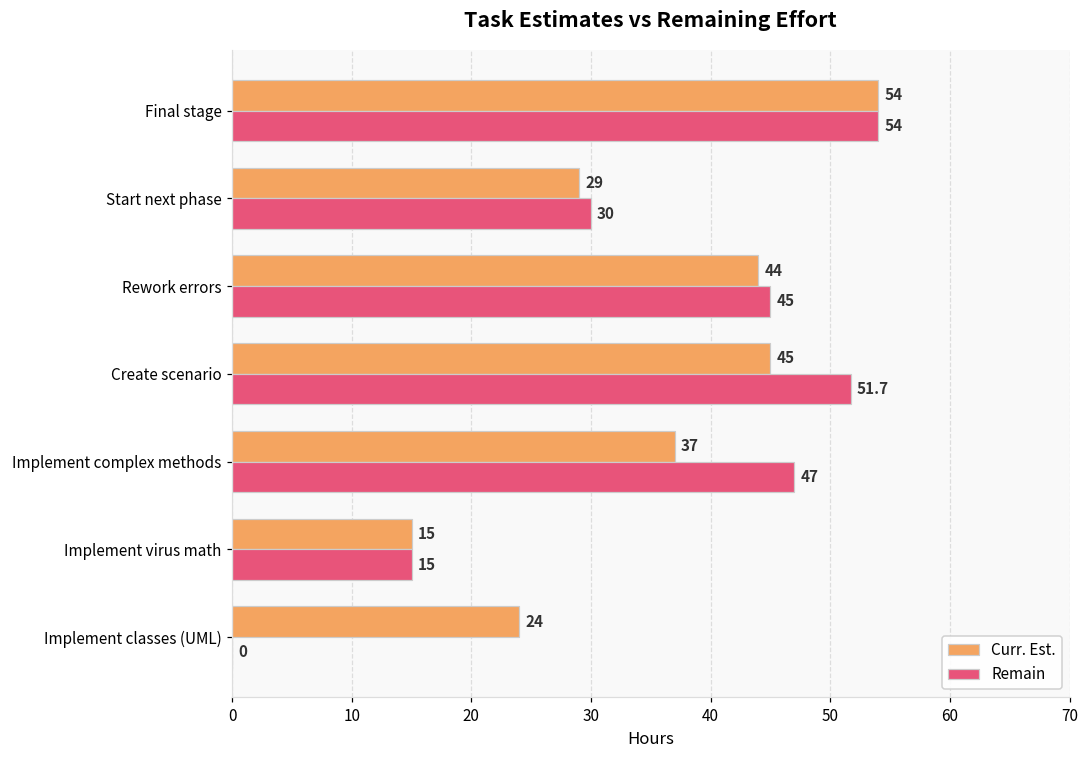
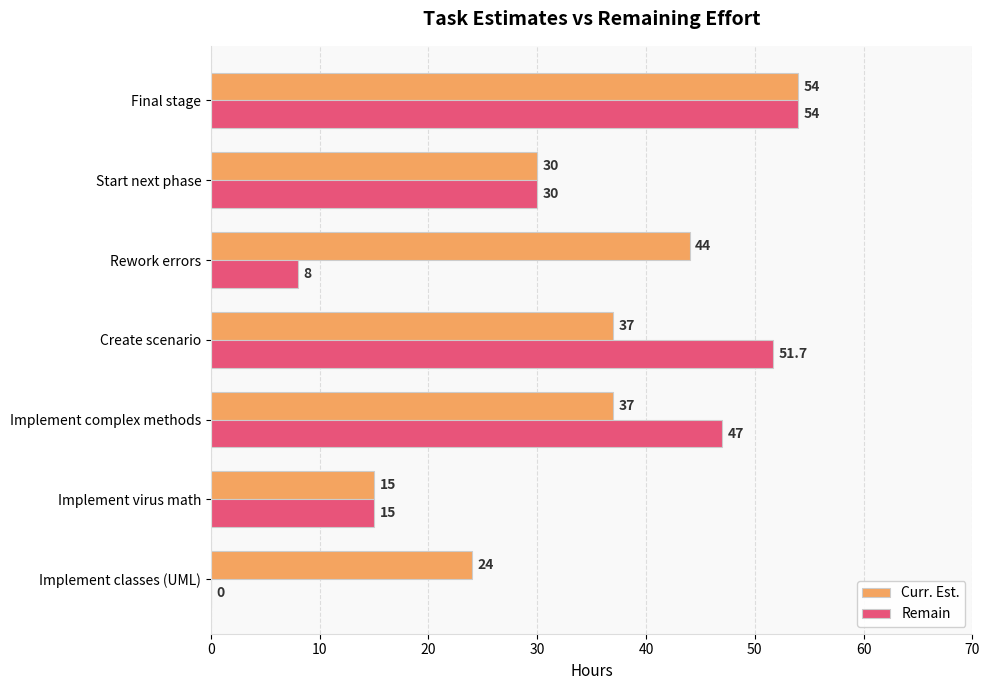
  {
    "Curr. Est.": {
      "Final stage": 54,
-     "Start next phase": 29,
+     "Start next phase": 30,
      "Rework errors": 44,
-     "Create scenario": 45,
+     "Create scenario": 37,
      "Implement complex methods": 37,
      "Implement virus math": 15,
      "Implement classes (UML)": 24
    },
    "Remain": {
      "Final stage": 54,
      "Start next phase": 30,
-     "Rework errors": 45,
+     "Rework errors": 8,
      "Create scenario": 51.7,
      "Implement complex methods": 47,
      "Implement virus math": 15,
      "Implement classes (UML)": 0
    }
  }
